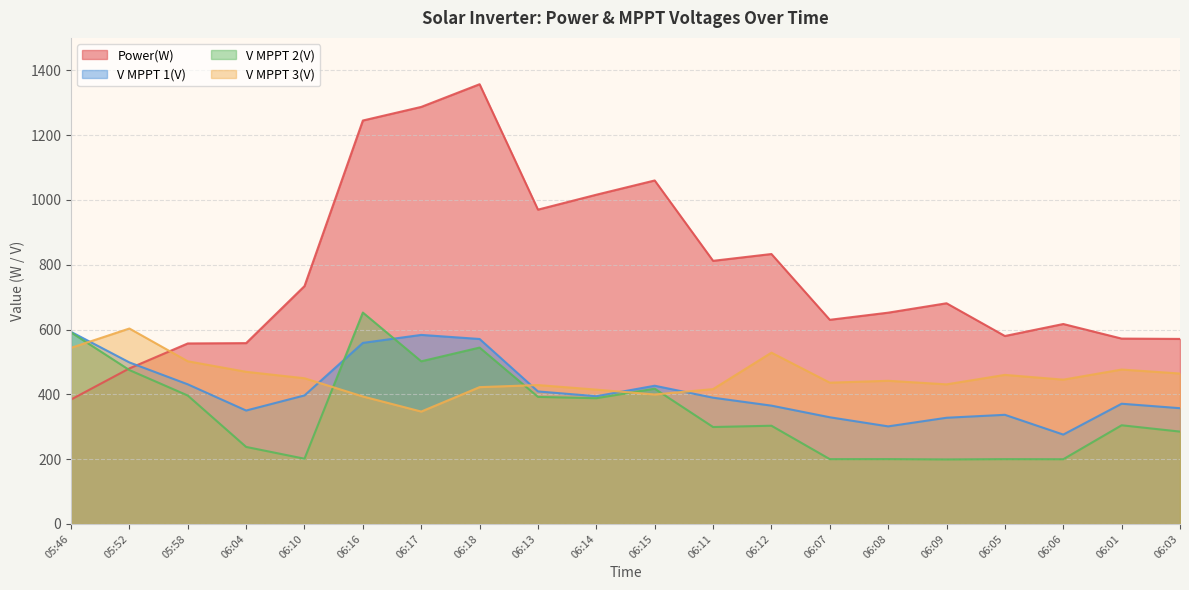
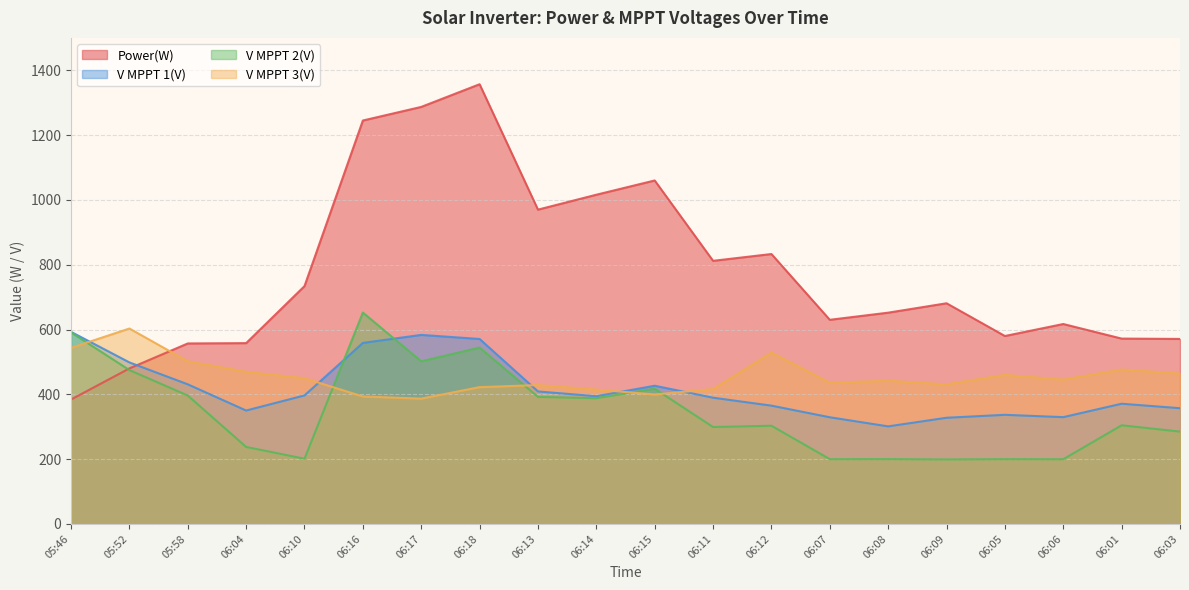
  {
    "Power(W)": {
      "05:46": 380,
      "05:58": 560,
      "06:04": 560,
      "06:10": 730,
      "06:16": 1250,
      "06:17": 1290,
      "06:18": 1360,
      "06:13": 970,
      "06:14": 1020,
      "06:15": 1060,
      "06:11": 810,
      "06:12": 830,
      "06:07": 630,
      "06:08": 650,
      "06:09": 680,
      "06:05": 580,
      "06:06": 620,
      "06:01": 570,
      "06:03": 570
    },
    "V MPPT 1(V)": {
      "05:52": 500,
      "05:58": 430,
      "06:04": 350,
      "06:10": 400,
      "06:16": 560,
      "06:17": 580,
      "06:18": 570,
      "06:13": 410,
      "06:15": 430,
      "06:11": 390,
      "06:12": 370,
      "06:07": 330,
      "06:08": 300,
      "06:09": 330,
      "06:05": 340,
-     "06:06": 280,
+     "06:06": 330,
      "06:01": 370,
      "06:03": 360
    },
    "V MPPT 2(V)": {
      "05:58": 400,
      "06:04": 240,
      "06:10": 200,
      "06:16": 650,
      "06:17": 500,
      "06:18": 540,
      "06:13": 390,
      "06:15": 420,
      "06:11": 300,
      "06:12": 300,
      "06:07": 200,
      "06:08": 200,
      "06:09": 200,
      "06:05": 200,
      "06:06": 200,
      "06:01": 300,
      "06:03": 290
    },
    "V MPPT 3(V)": {
      "05:46": 540,
      "05:52": 600,
      "05:58": 500,
      "06:04": 470,
      "06:10": 450,
      "06:16": 390,
-     "06:17": 350,
+     "06:17": 390,
      "06:18": 420,
      "06:13": 430,
      "06:14": 410,
      "06:15": 400,
      "06:11": 420,
      "06:12": 530,
      "06:07": 440,
      "06:08": 440,
      "06:09": 430,
      "06:05": 460,
      "06:06": 450,
      "06:01": 480,
      "06:03": 460
    }
  }
